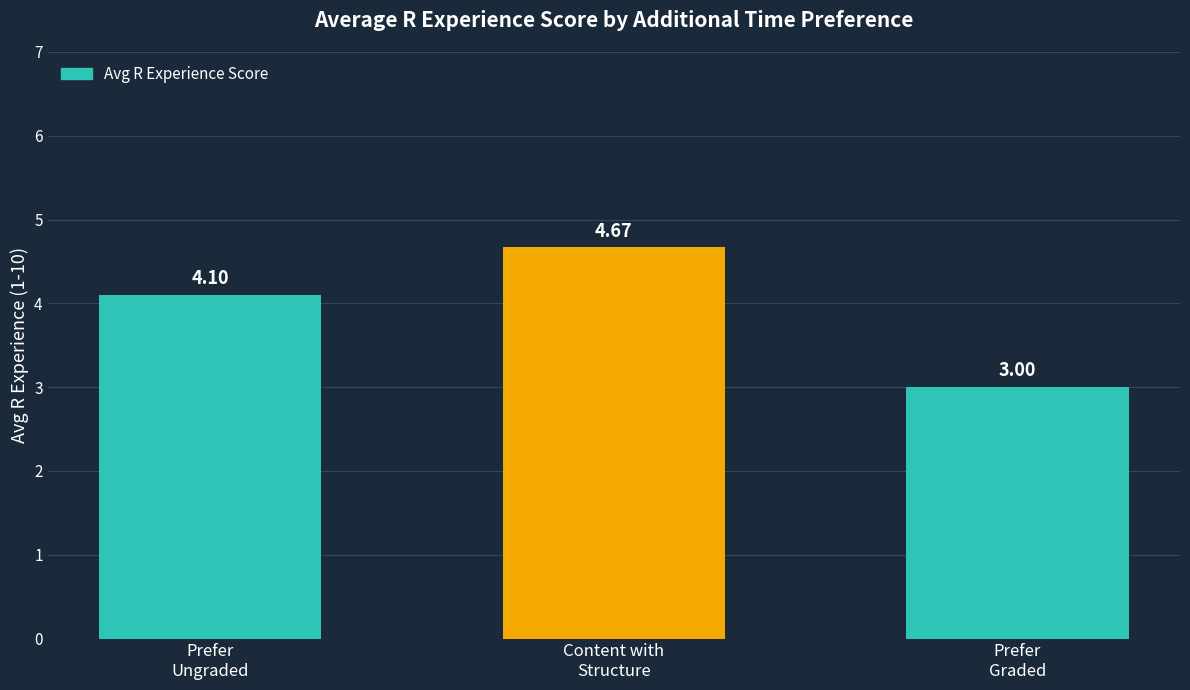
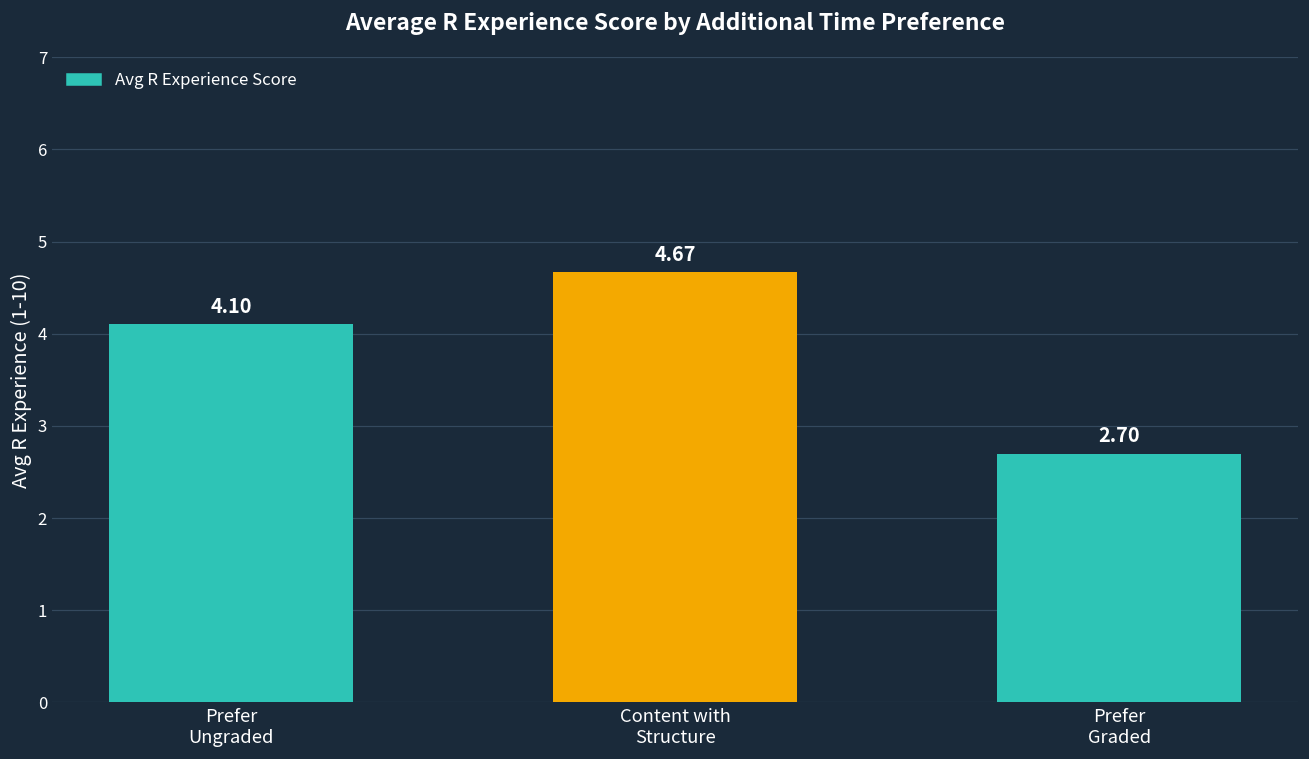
  {
    "Prefer Ungraded": 4.10,
    "Content with Structure": 4.67,
-   "Prefer Graded": 3.00
+   "Prefer Graded": 2.70
  }
